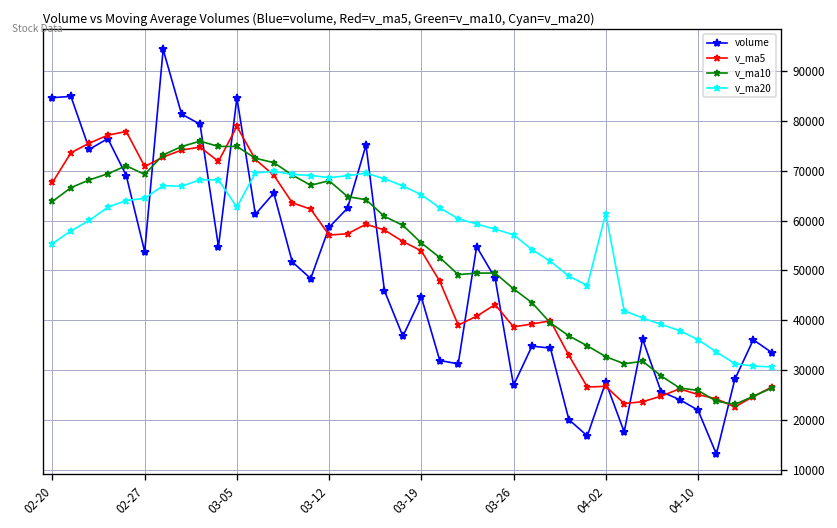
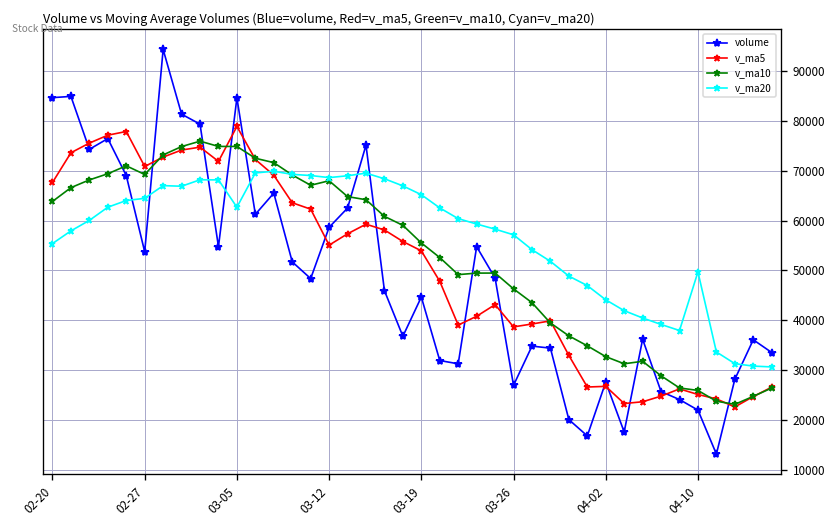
  {
    "volume": {
      "02-20": 85000,
      "02-27": 54000,
      "03-05": 85000,
      "03-12": 59000,
      "03-19": 45000,
      "03-26": 27000,
      "04-02": 28000,
      "04-10": 22000
    },
    "v_ma5": {
      "02-20": 68000,
      "02-27": 71000,
      "03-05": 79000,
-     "03-12": 57000,
+     "03-12": 55000,
      "03-19": 54000,
      "03-26": 39000,
      "04-02": 27000,
      "04-10": 25000
    },
    "v_ma10": {
      "02-20": 64000,
      "02-27": 69000,
      "03-05": 75000,
      "03-12": 68000,
      "03-19": 56000,
      "03-26": 46000,
      "04-02": 33000,
      "04-10": 26000
    },
    "v_ma20": {
      "02-20": 55000,
      "02-27": 64000,
      "03-05": 63000,
      "03-12": 69000,
      "03-19": 65000,
      "03-26": 57000,
-     "04-02": 61000,
-     "04-10": 36000
+     "04-02": 44000,
+     "04-10": 50000
    }
  }
